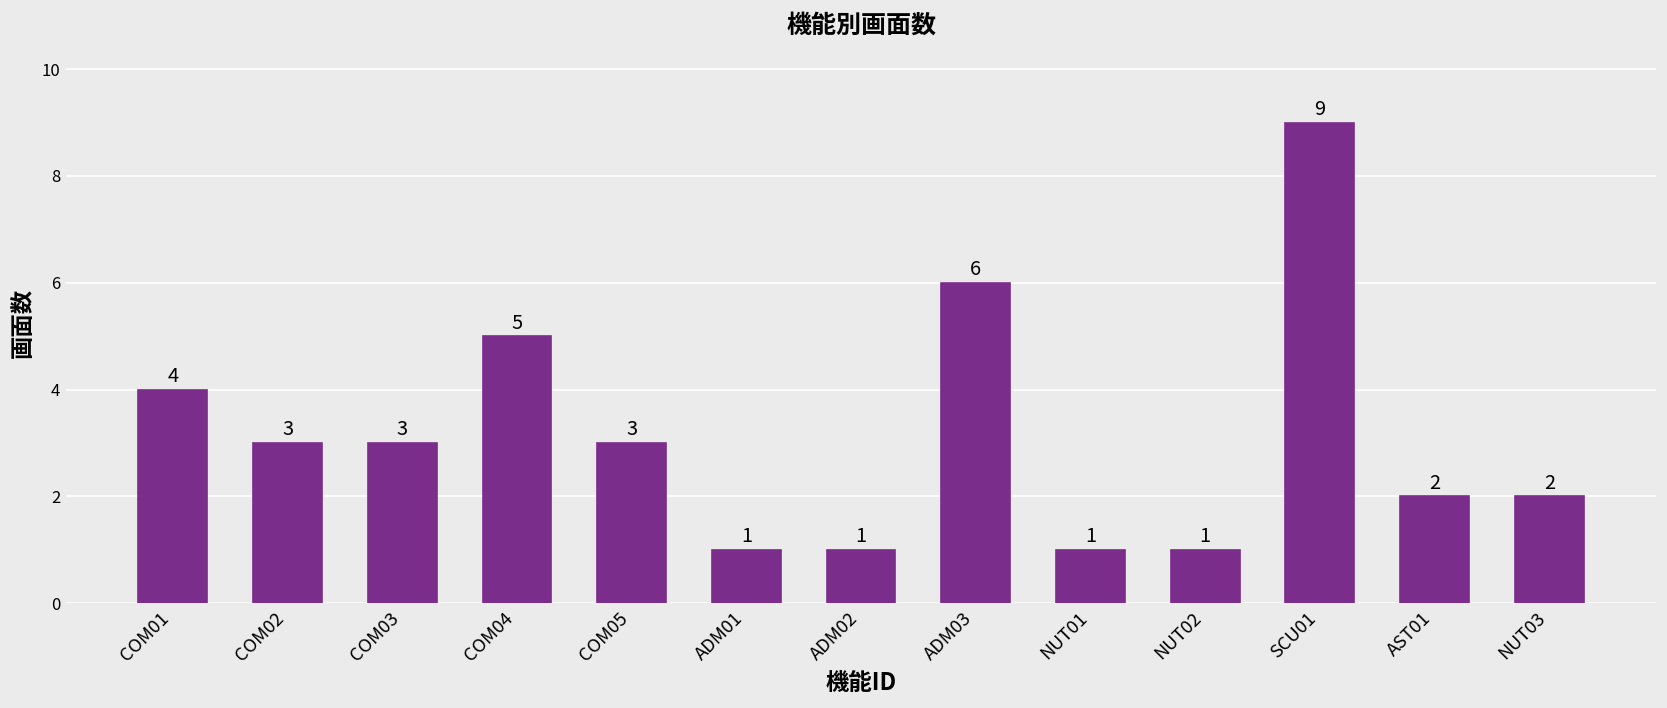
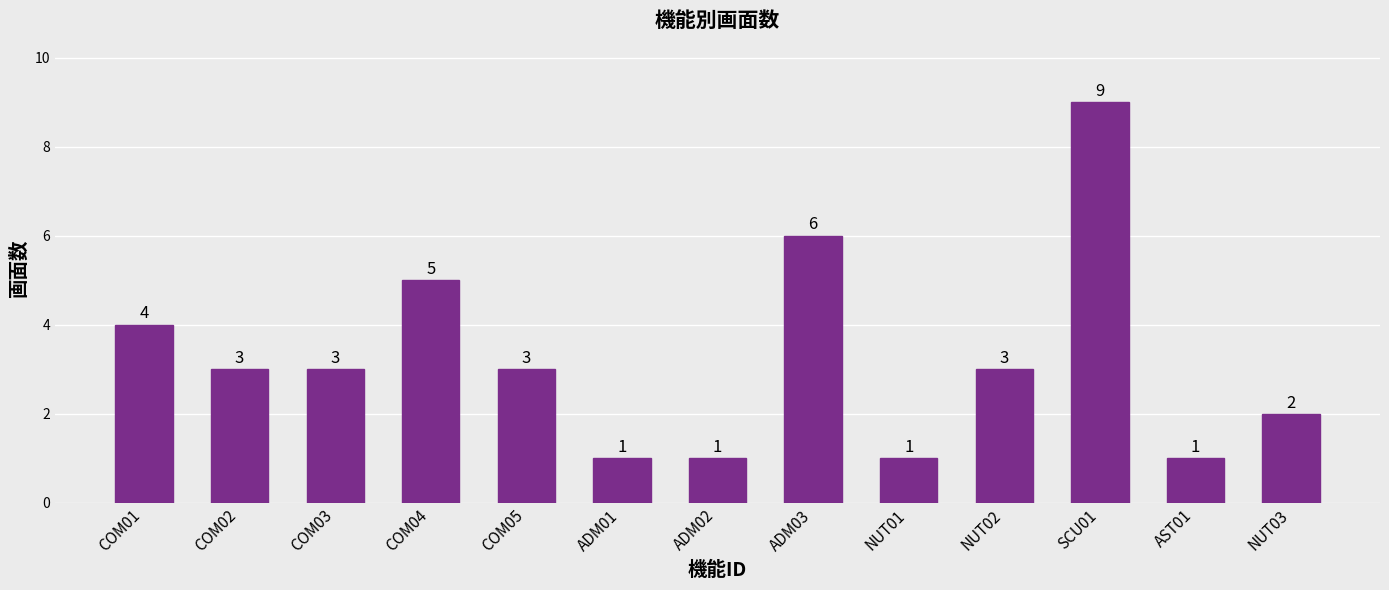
  {
    "COM01": 4,
    "COM02": 3,
    "COM03": 3,
    "COM04": 5,
    "COM05": 3,
    "ADM01": 1,
    "ADM02": 1,
    "ADM03": 6,
    "NUT01": 1,
-   "NUT02": 1,
+   "NUT02": 3,
    "SCU01": 9,
-   "AST01": 2,
+   "AST01": 1,
    "NUT03": 2
  }
